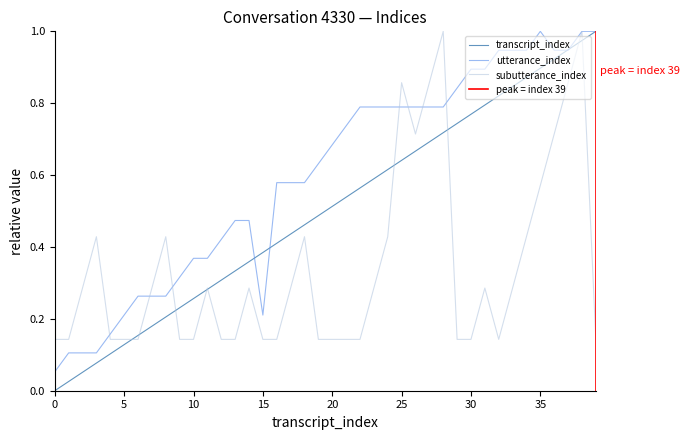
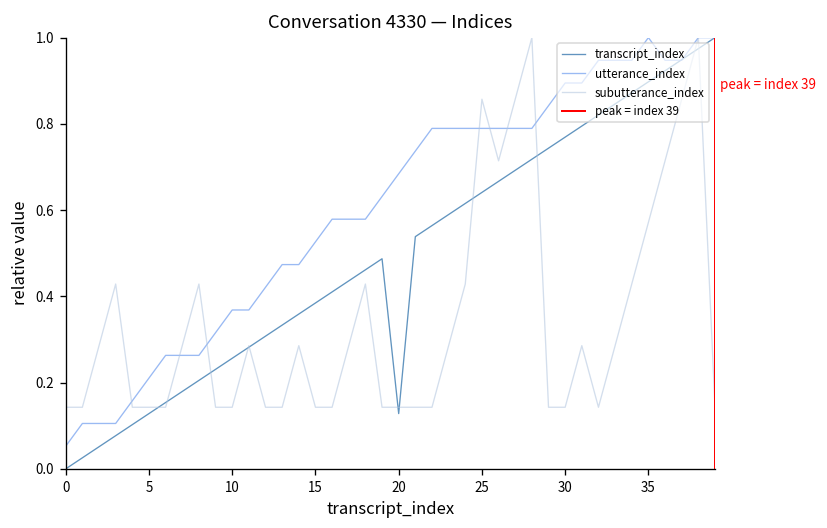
  {
    "transcript_index": {
      "0": 0.00,
      "5": 0.13,
      "10": 0.26,
      "15": 0.38,
-     "20": 0.51,
+     "20": 0.13,
      "25": 0.64,
      "30": 0.77
    },
    "utterance_index": {
      "0": 0.05,
      "5": 0.21,
      "10": 0.37,
-     "15": 0.21,
+     "15": 0.53,
      "20": 0.68,
      "25": 0.79,
      "35": 1.00
    },
    "subutterance_index": {
      "0": 0.14,
      "5": 0.14,
      "10": 0.14,
      "15": 0.14,
      "20": 0.14,
      "25": 0.86,
      "30": 0.14,
      "35": 0.57
    }
  }
